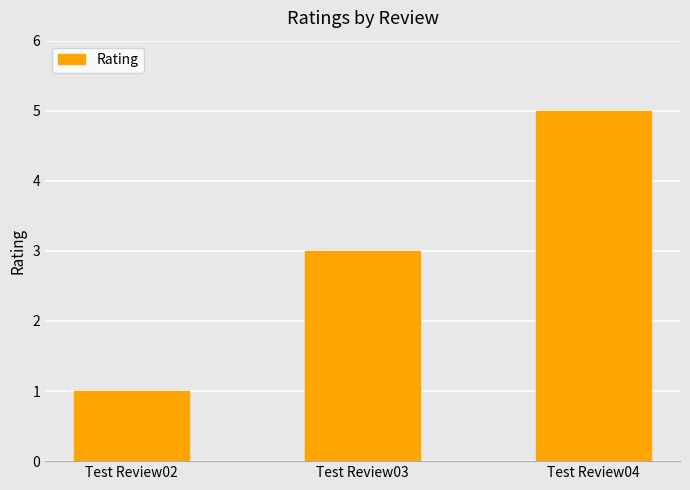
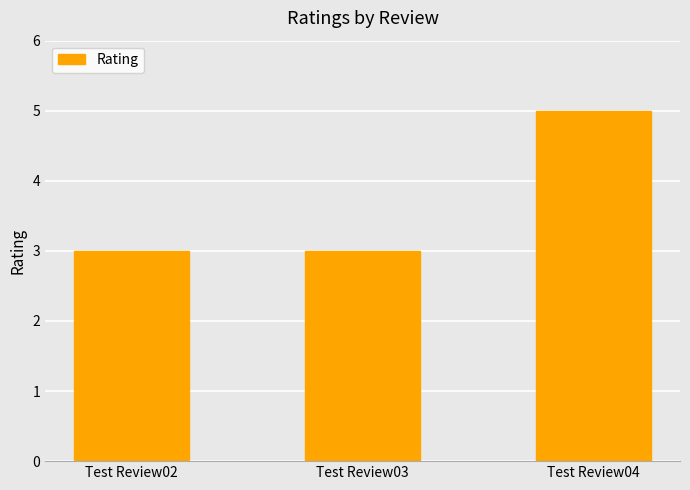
  {
-   "Test Review02": 1,
+   "Test Review02": 3,
    "Test Review03": 3,
    "Test Review04": 5
  }
